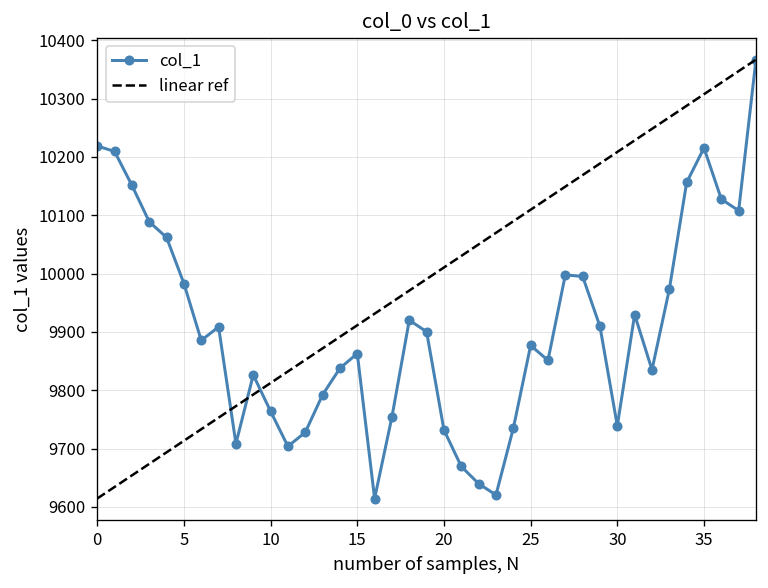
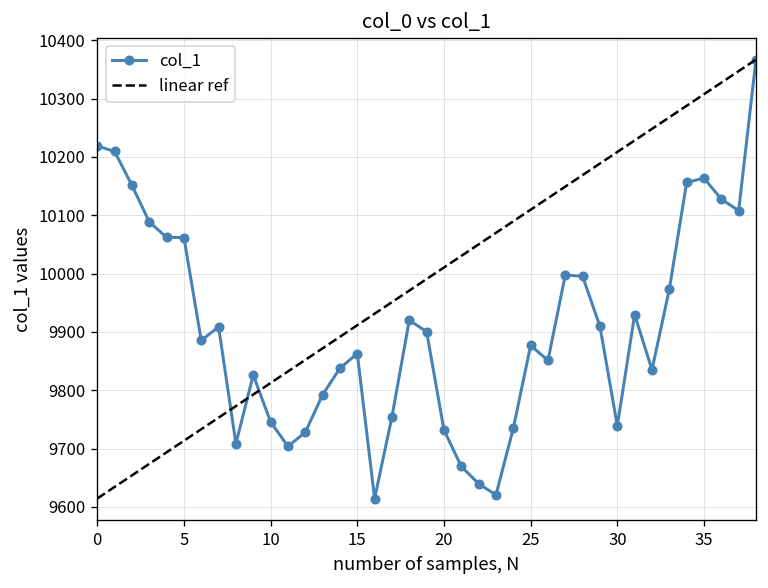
  {
    "col_1": {
      "0": 10220,
-     "5": 9980,
-     "10": 9760,
+     "5": 10060,
+     "10": 9750,
      "15": 9860,
      "20": 9730,
      "25": 9880,
      "30": 9740,
-     "35": 10220
+     "35": 10160
    },
    "linear ref": {
      "0": 9610
    }
  }
